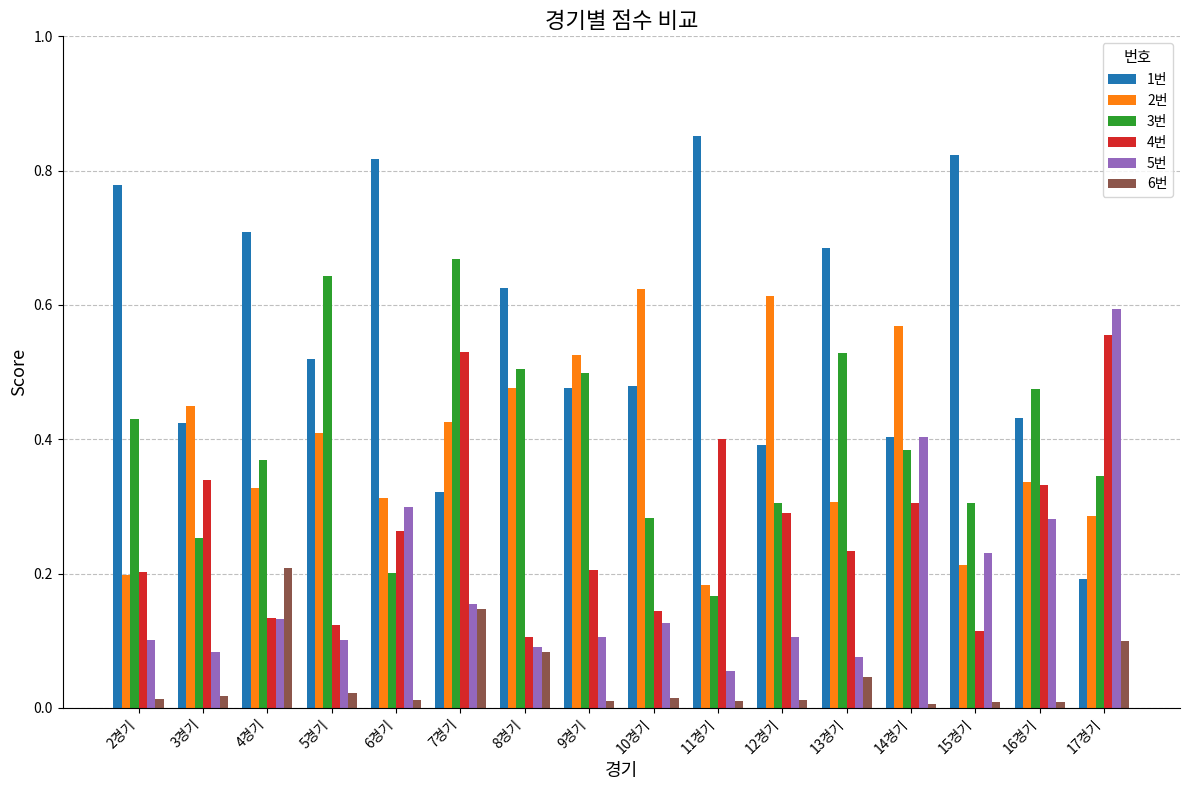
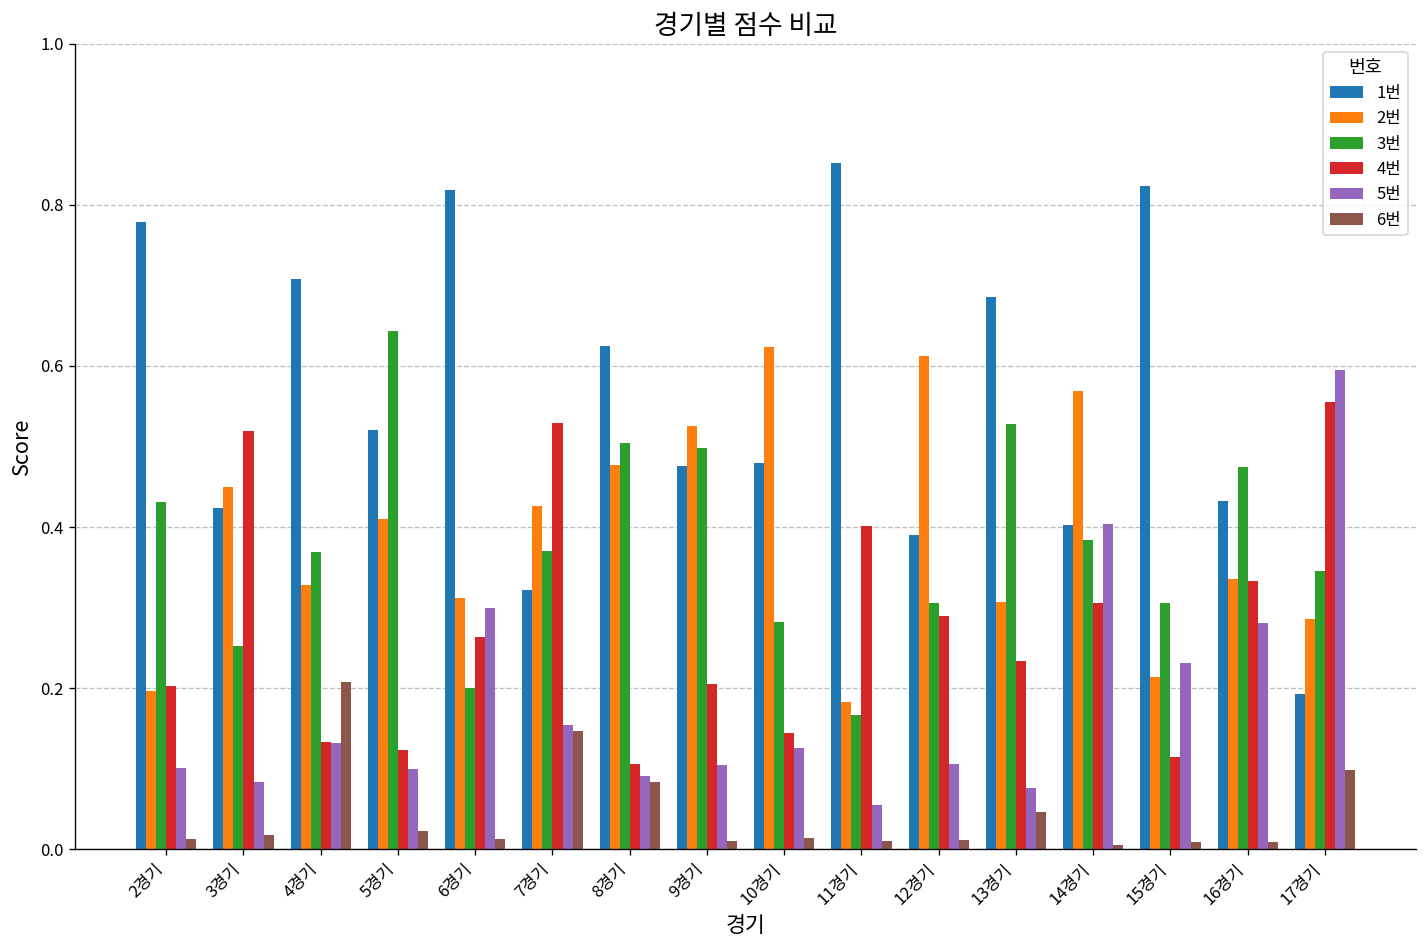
  {
    "1번": {
      "2경기": 0.78,
      "3경기": 0.42,
      "4경기": 0.71,
      "5경기": 0.52,
      "6경기": 0.82,
      "7경기": 0.32,
      "8경기": 0.62,
      "9경기": 0.48,
      "10경기": 0.48,
      "11경기": 0.85,
      "12경기": 0.39,
      "13경기": 0.69,
      "14경기": 0.40,
      "15경기": 0.82,
      "16경기": 0.43,
      "17경기": 0.19
    },
    "2번": {
      "2경기": 0.20,
      "3경기": 0.45,
      "4경기": 0.33,
      "5경기": 0.41,
      "6경기": 0.31,
      "7경기": 0.43,
      "8경기": 0.48,
      "9경기": 0.53,
      "10경기": 0.62,
      "11경기": 0.18,
      "12경기": 0.61,
      "13경기": 0.31,
      "14경기": 0.57,
      "15경기": 0.21,
      "16경기": 0.34,
      "17경기": 0.29
    },
    "3번": {
      "2경기": 0.43,
      "3경기": 0.25,
      "4경기": 0.37,
      "5경기": 0.64,
      "6경기": 0.20,
-     "7경기": 0.67,
+     "7경기": 0.37,
      "8경기": 0.50,
      "9경기": 0.50,
      "10경기": 0.28,
      "11경기": 0.17,
      "12경기": 0.31,
      "13경기": 0.53,
      "14경기": 0.38,
      "15경기": 0.31,
      "16경기": 0.47,
      "17경기": 0.35
    },
    "4번": {
      "2경기": 0.20,
-     "3경기": 0.34,
+     "3경기": 0.52,
      "4경기": 0.13,
      "5경기": 0.12,
      "6경기": 0.26,
      "7경기": 0.53,
      "8경기": 0.11,
      "9경기": 0.21,
      "10경기": 0.14,
      "11경기": 0.40,
      "12경기": 0.29,
      "13경기": 0.23,
      "14경기": 0.31,
      "15경기": 0.11,
      "16경기": 0.33,
      "17경기": 0.55
    },
    "5번": {
      "2경기": 0.10,
      "3경기": 0.08,
      "4경기": 0.13,
      "5경기": 0.10,
      "6경기": 0.30,
      "7경기": 0.15,
      "8경기": 0.09,
      "9경기": 0.10,
      "10경기": 0.13,
      "11경기": 0.06,
      "12경기": 0.11,
      "13경기": 0.08,
      "14경기": 0.40,
      "15경기": 0.23,
      "16경기": 0.28,
      "17경기": 0.59
    },
    "6번": {
      "2경기": 0.01,
      "3경기": 0.02,
      "4경기": 0.21,
      "5경기": 0.02,
      "6경기": 0.01,
      "7경기": 0.15,
      "8경기": 0.08,
      "9경기": 0.01,
      "10경기": 0.01,
      "11경기": 0.01,
      "12경기": 0.01,
      "13경기": 0.05,
      "14경기": 0.01,
      "15경기": 0.01,
      "16경기": 0.01,
      "17경기": 0.10
    }
  }
